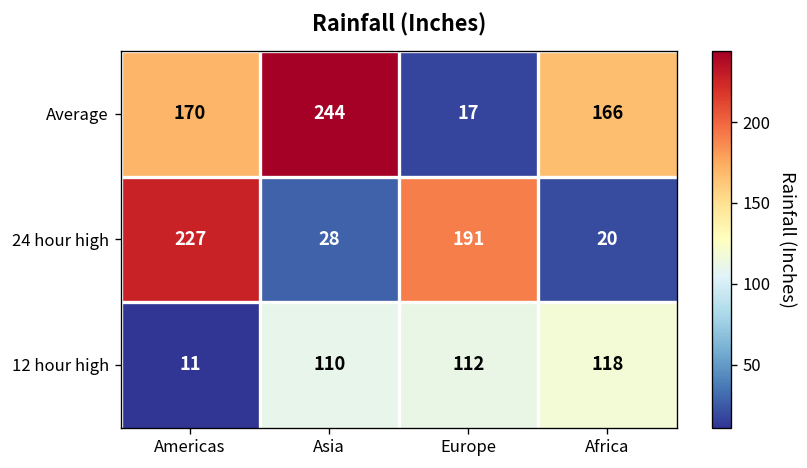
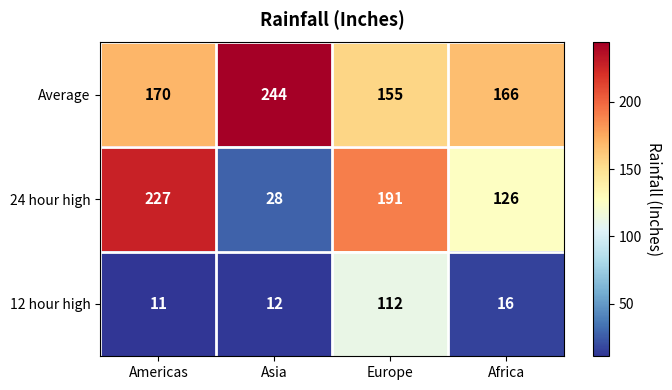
  {
    "Average": {
      "Americas": 170,
      "Asia": 244,
-     "Europe": 17,
+     "Europe": 155,
      "Africa": 166
    },
    "24 hour high": {
      "Americas": 227,
      "Asia": 28,
      "Europe": 191,
-     "Africa": 20
+     "Africa": 126
    },
    "12 hour high": {
      "Americas": 11,
-     "Asia": 110,
+     "Asia": 12,
      "Europe": 112,
-     "Africa": 118
+     "Africa": 16
    }
  }
